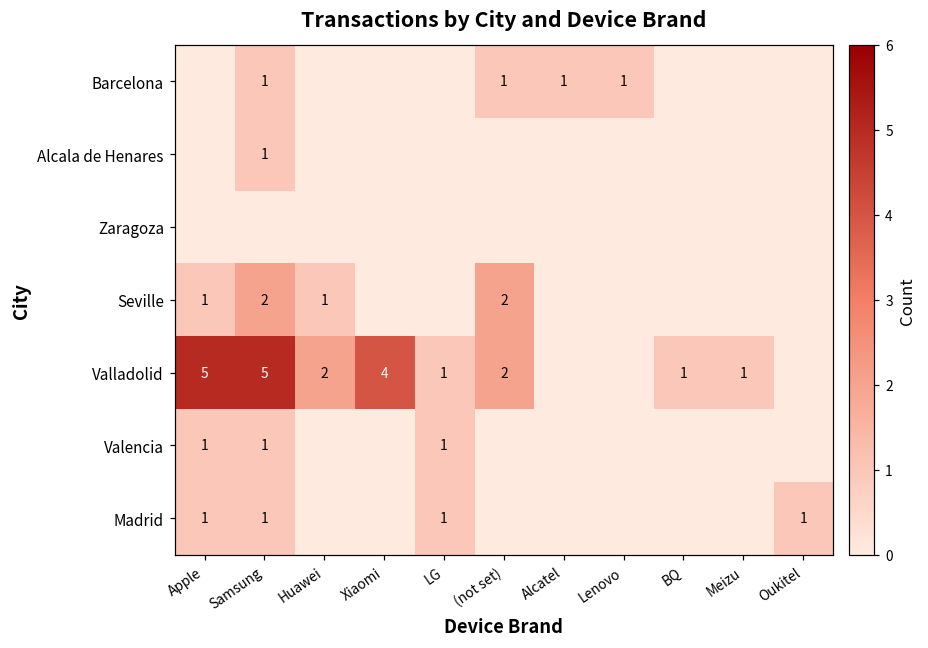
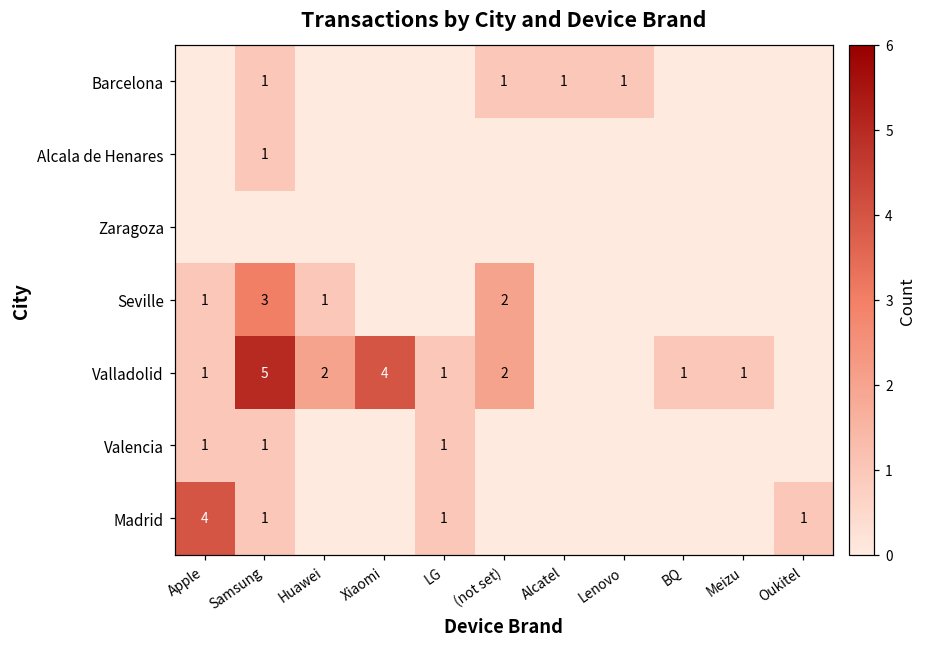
  {
    "Barcelona": {
      "Samsung": 1,
      "(not set)": 1,
      "Alcatel": 1,
      "Lenovo": 1
    },
    "Alcala de Henares": {
      "Samsung": 1
    },
    "Seville": {
      "Apple": 1,
-     "Samsung": 2,
+     "Samsung": 3,
      "Huawei": 1,
      "(not set)": 2
    },
    "Valladolid": {
-     "Apple": 5,
+     "Apple": 1,
      "Samsung": 5,
      "Huawei": 2,
      "Xiaomi": 4,
      "LG": 1,
      "(not set)": 2,
      "BQ": 1,
      "Meizu": 1
    },
    "Valencia": {
      "Apple": 1,
      "Samsung": 1,
      "LG": 1
    },
    "Madrid": {
-     "Apple": 1,
+     "Apple": 4,
      "Samsung": 1,
      "LG": 1,
      "Oukitel": 1
    }
  }
